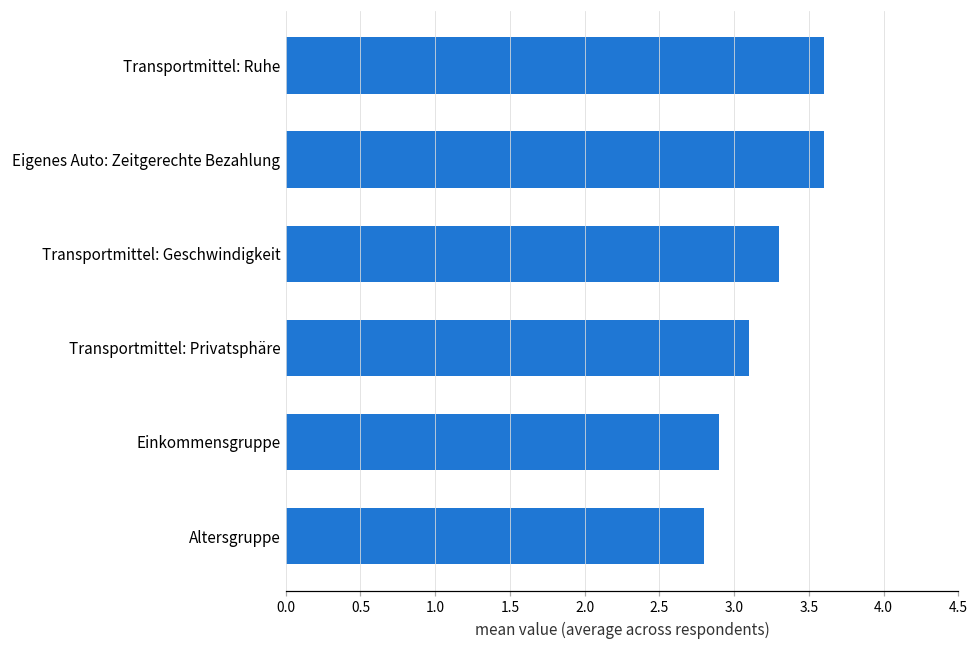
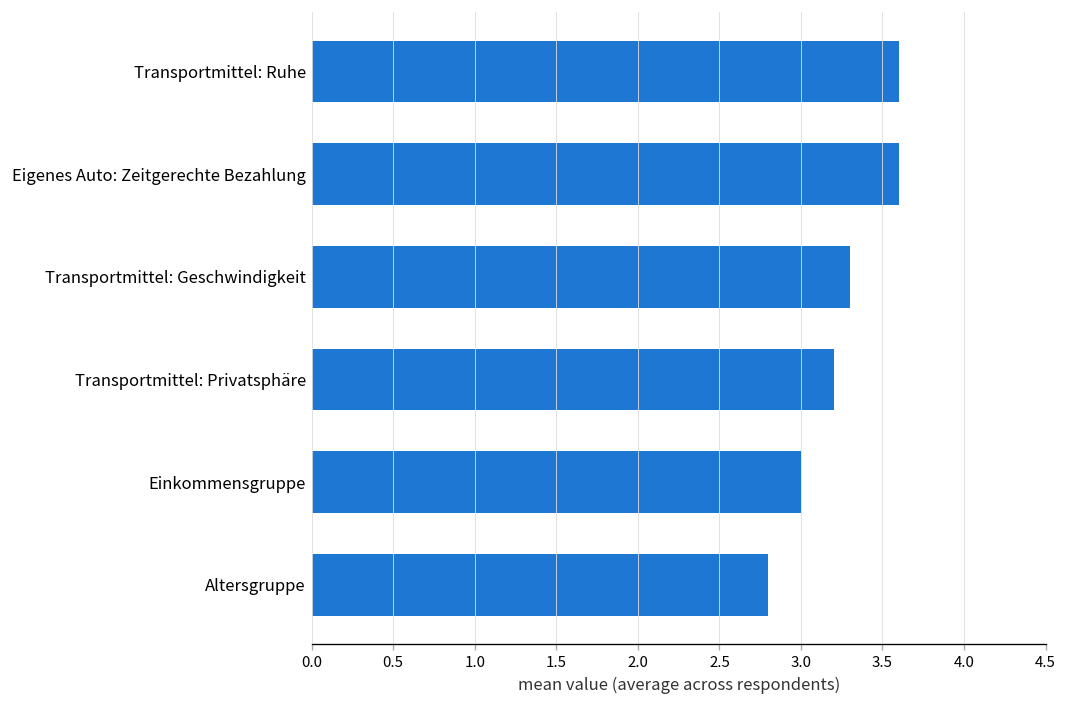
  {
    "Transportmittel: Ruhe": 3.6,
    "Eigenes Auto: Zeitgerechte Bezahlung": 3.6,
    "Transportmittel: Geschwindigkeit": 3.3,
-   "Transportmittel: Privatsphäre": 3.1,
-   "Einkommensgruppe": 2.9,
+   "Transportmittel: Privatsphäre": 3.2,
+   "Einkommensgruppe": 3.0,
    "Altersgruppe": 2.8
  }
